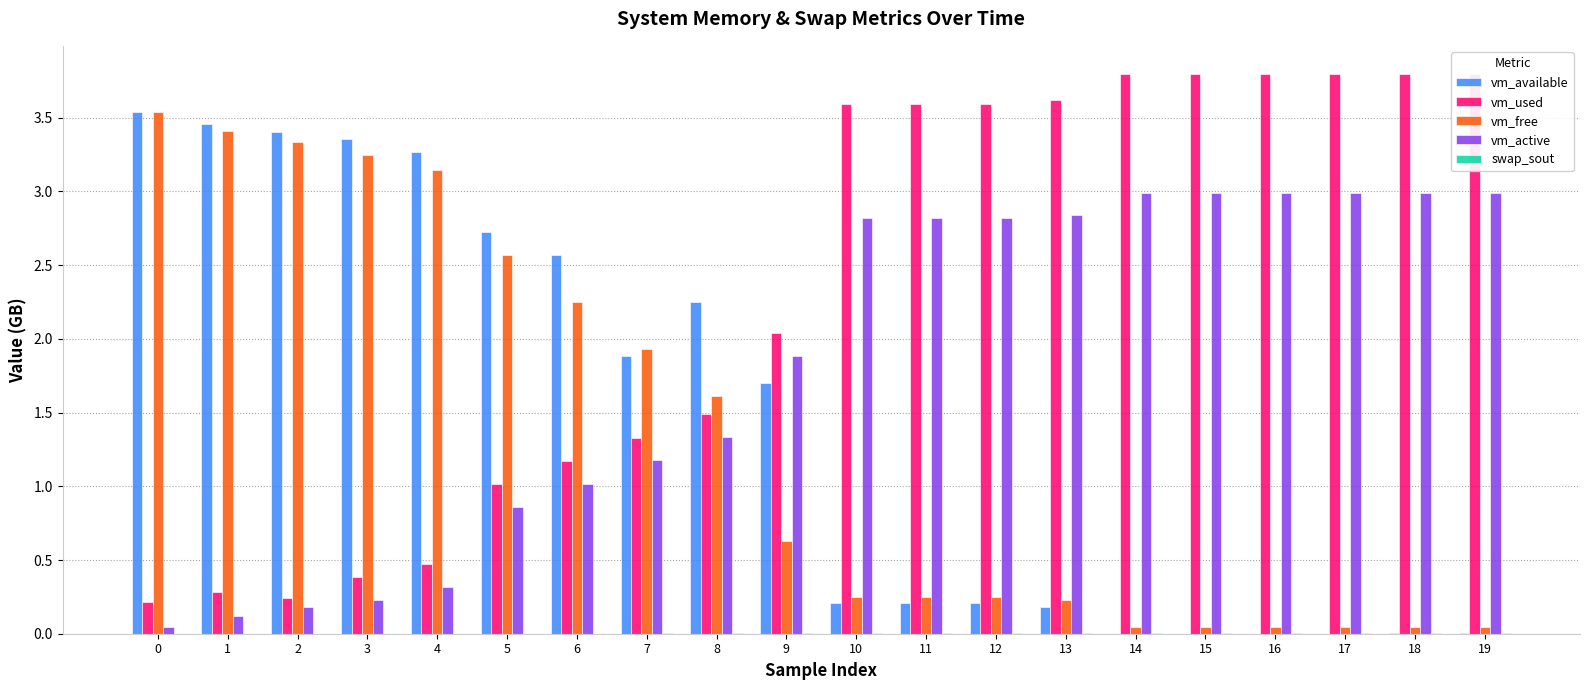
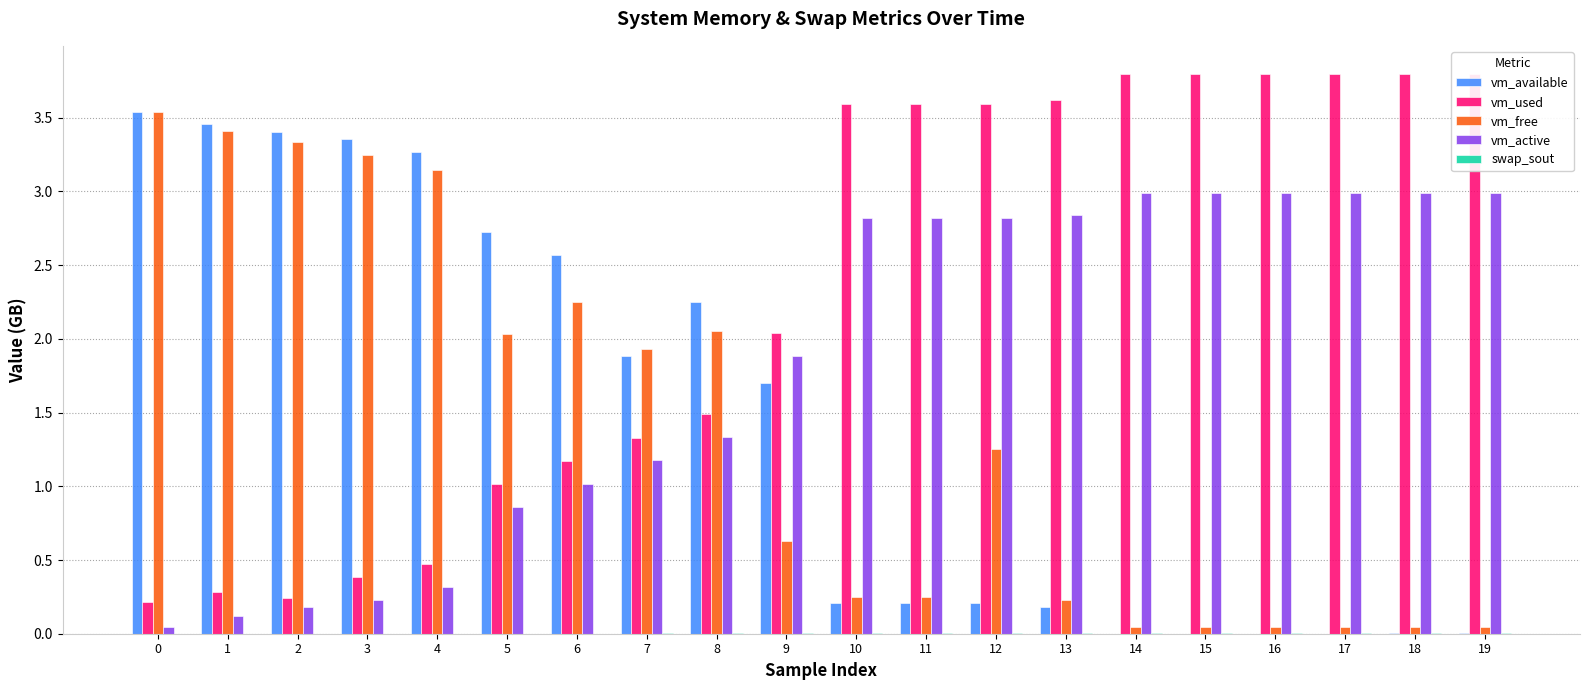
  {
    "vm_available": {
      "0": 3.54,
      "1": 3.46,
      "2": 3.40,
      "3": 3.36,
      "4": 3.27,
      "5": 2.73,
      "6": 2.57,
      "7": 1.89,
      "8": 2.25,
      "9": 1.70,
      "10": 0.21,
      "11": 0.21,
      "12": 0.21,
      "13": 0.18
    },
    "vm_used": {
      "0": 0.22,
      "1": 0.28,
      "2": 0.24,
      "3": 0.39,
      "4": 0.47,
      "5": 1.01,
      "6": 1.17,
      "7": 1.33,
      "8": 1.49,
      "9": 2.04,
      "10": 3.59,
      "11": 3.59,
      "12": 3.59,
      "13": 3.62,
      "14": 3.80,
      "15": 3.80,
      "16": 3.80,
      "17": 3.80,
      "18": 3.79
    },
    "vm_free": {
      "0": 3.54,
      "1": 3.41,
      "2": 3.33,
      "3": 3.25,
      "4": 3.14,
-     "5": 2.57,
+     "5": 2.03,
      "6": 2.25,
      "7": 1.93,
-     "8": 1.61,
+     "8": 2.05,
      "9": 0.63,
      "10": 0.25,
      "11": 0.25,
-     "12": 0.25,
+     "12": 1.25,
      "13": 0.23,
      "14": 0.05,
      "15": 0.05,
      "16": 0.05,
      "17": 0.05,
      "18": 0.05,
      "19": 0.05
    },
    "vm_active": {
      "0": 0.05,
      "1": 0.12,
      "2": 0.18,
      "3": 0.23,
      "4": 0.32,
      "5": 0.86,
      "6": 1.02,
      "7": 1.18,
      "8": 1.33,
      "9": 1.89,
      "10": 2.82,
      "11": 2.82,
      "12": 2.82,
      "13": 2.84,
      "14": 2.99,
      "15": 2.99,
      "16": 2.99,
      "17": 2.99,
      "18": 2.99,
      "19": 2.99
    },
    "swap_sout": {
      "0": 0.00
    }
  }
